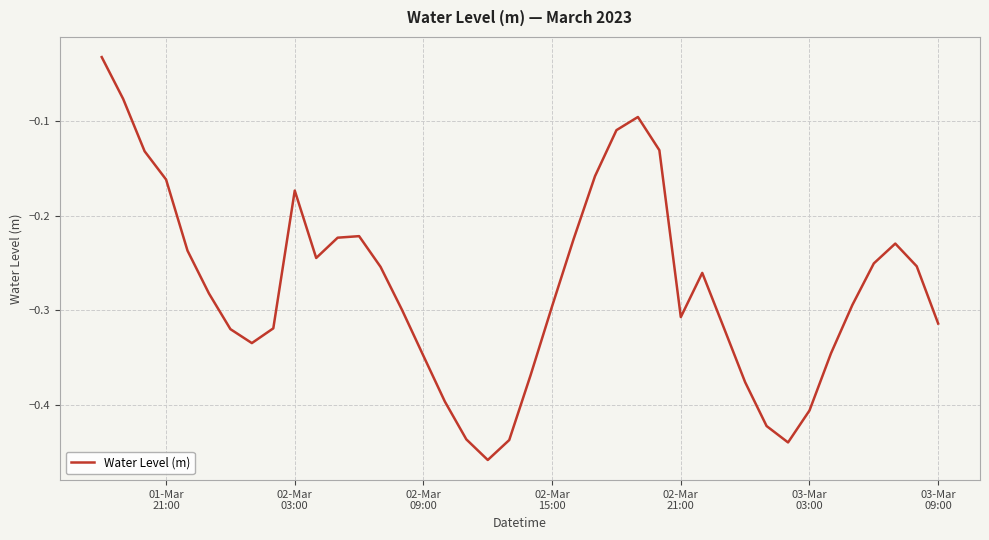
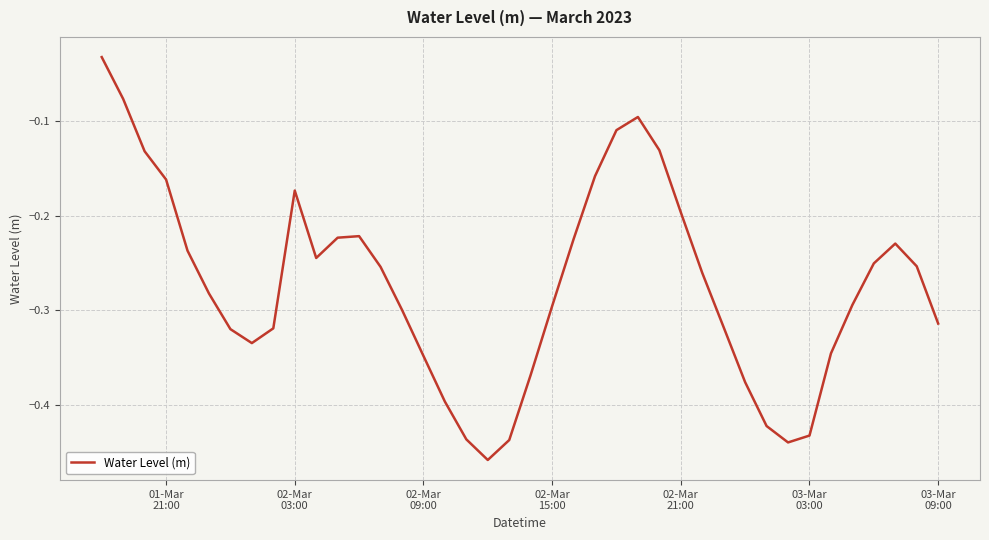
  {
    "01-Mar 21:00": -0.16,
    "02-Mar 03:00": -0.17,
    "02-Mar 09:00": -0.35,
    "02-Mar 15:00": -0.30,
-   "02-Mar 21:00": -0.31,
-   "03-Mar 03:00": -0.41,
+   "02-Mar 21:00": -0.20,
+   "03-Mar 03:00": -0.43,
    "03-Mar 09:00": -0.31
  }
